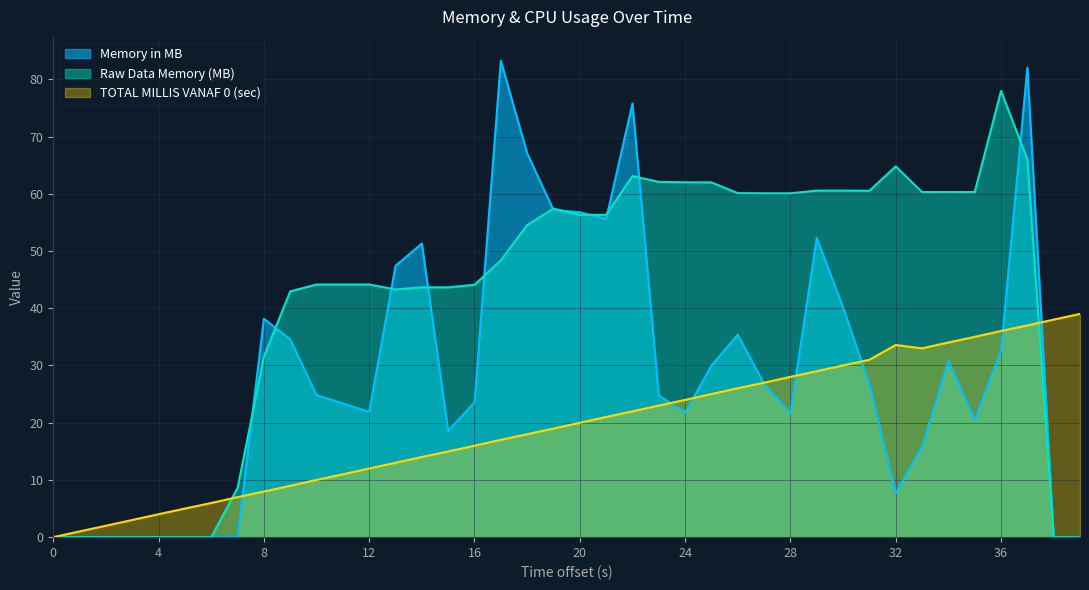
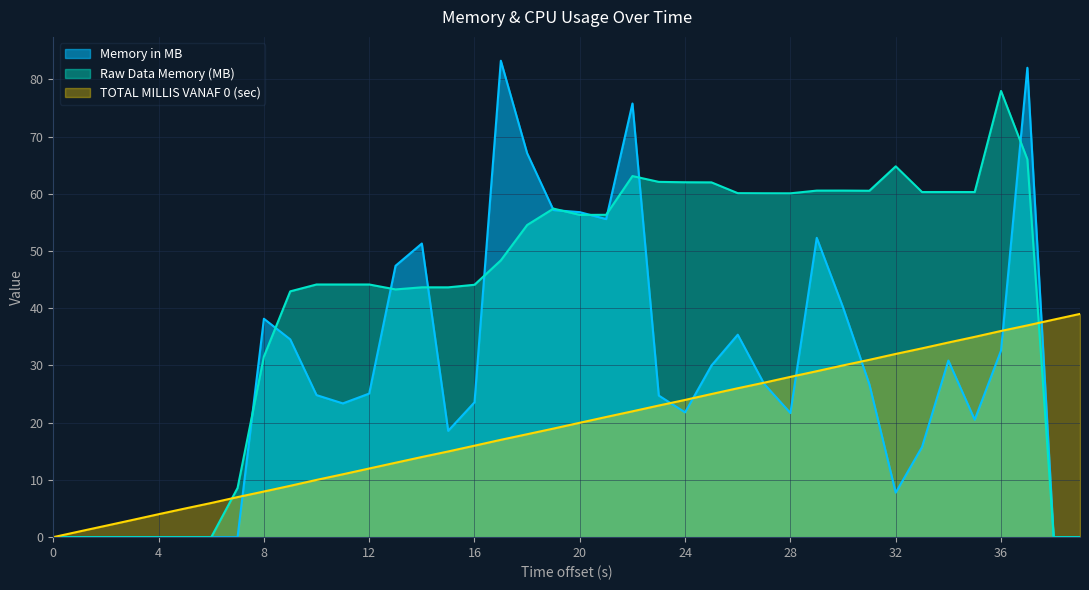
  {
    "Memory in MB": {
      "8": 38,
-     "12": 22,
+     "12": 25,
      "16": 24,
      "20": 57,
      "24": 22,
      "28": 22,
      "32": 8,
      "36": 33
    },
    "Raw Data Memory (MB)": {
      "8": 32,
      "12": 44,
      "16": 44,
      "20": 56,
      "24": 62,
      "28": 60,
      "32": 65,
      "36": 78
    },
    "TOTAL MILLIS VANAF 0 (sec)": {
      "4": 4,
      "8": 8,
      "12": 12,
      "16": 16,
      "20": 20,
      "24": 24,
      "28": 28,
-     "32": 34,
+     "32": 32,
      "36": 36
    }
  }
